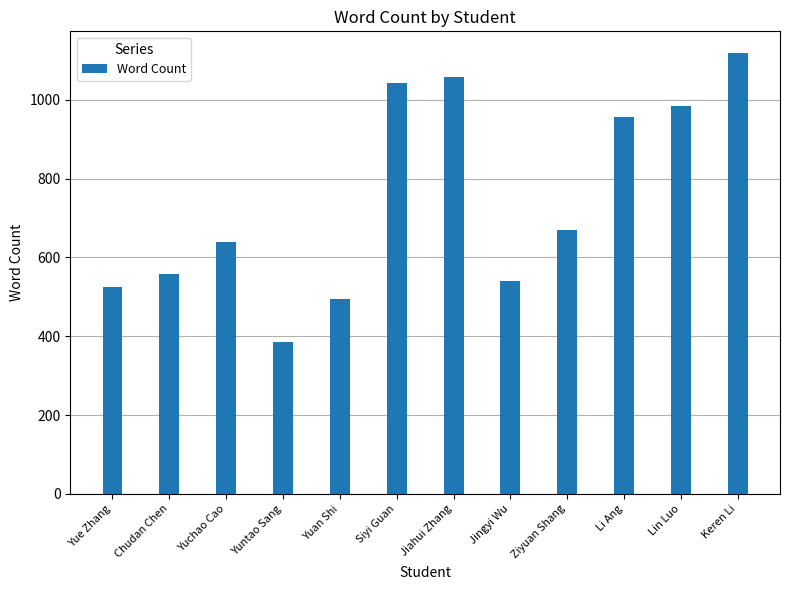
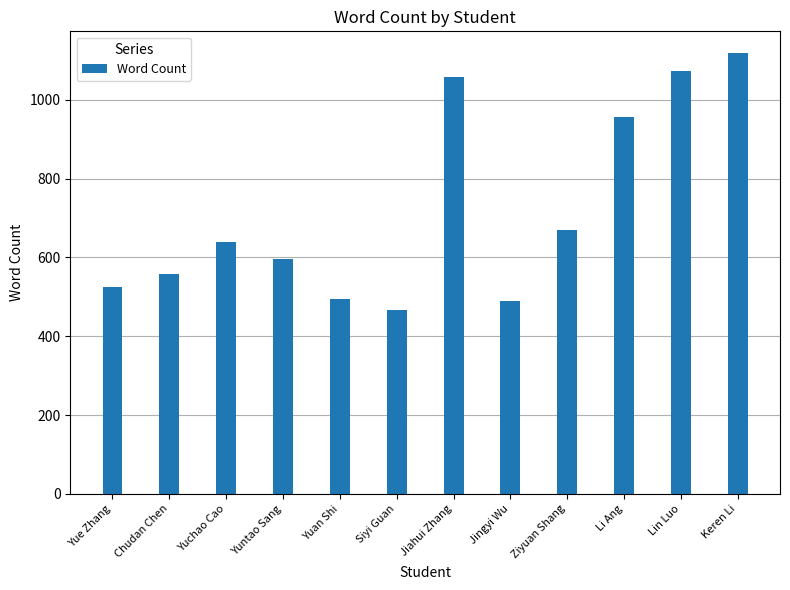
  {
    "Yue Zhang": 530,
    "Chudan Chen": 560,
    "Yuchao Cao": 640,
-   "Yuntao Sang": 390,
+   "Yuntao Sang": 600,
    "Yuan Shi": 500,
-   "Siyi Guan": 1040,
+   "Siyi Guan": 470,
    "Jiahui Zhang": 1060,
-   "Jingyi Wu": 540,
+   "Jingyi Wu": 490,
    "Ziyuan Shang": 670,
    "Li Ang": 960,
-   "Lin Luo": 990,
+   "Lin Luo": 1070,
    "Keren Li": 1120
  }
